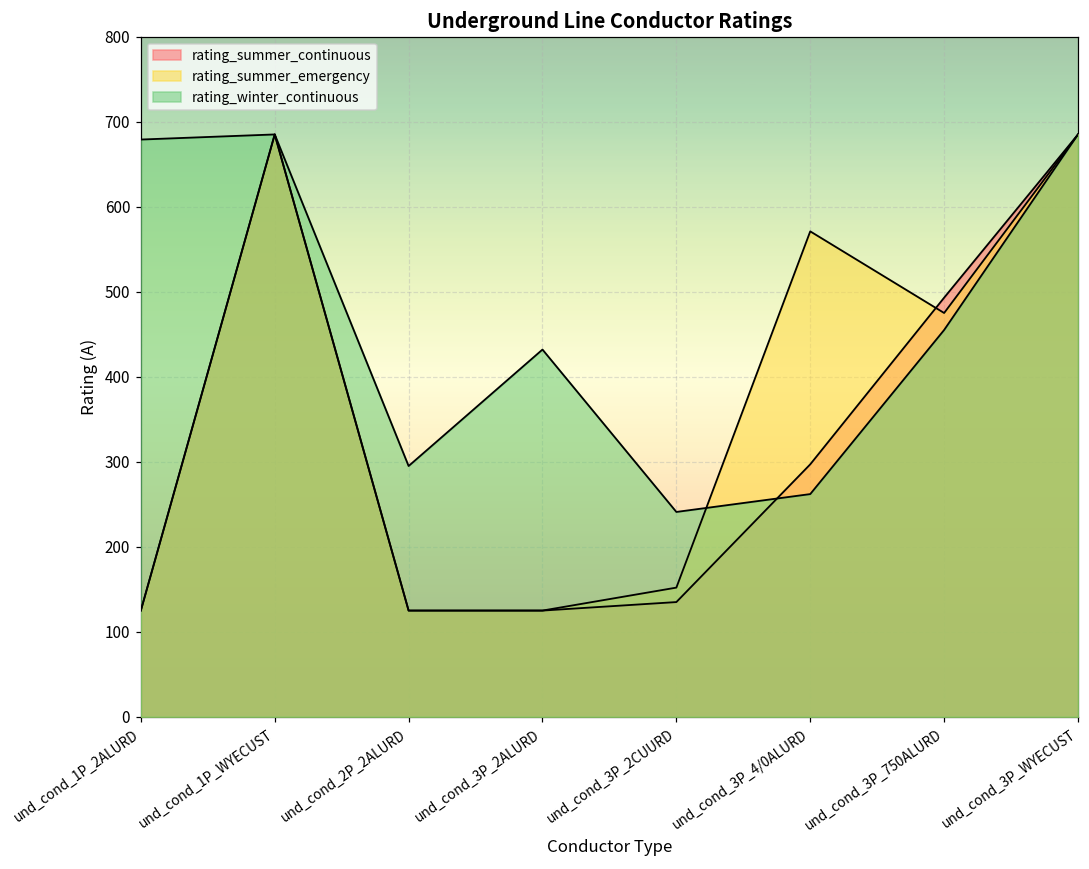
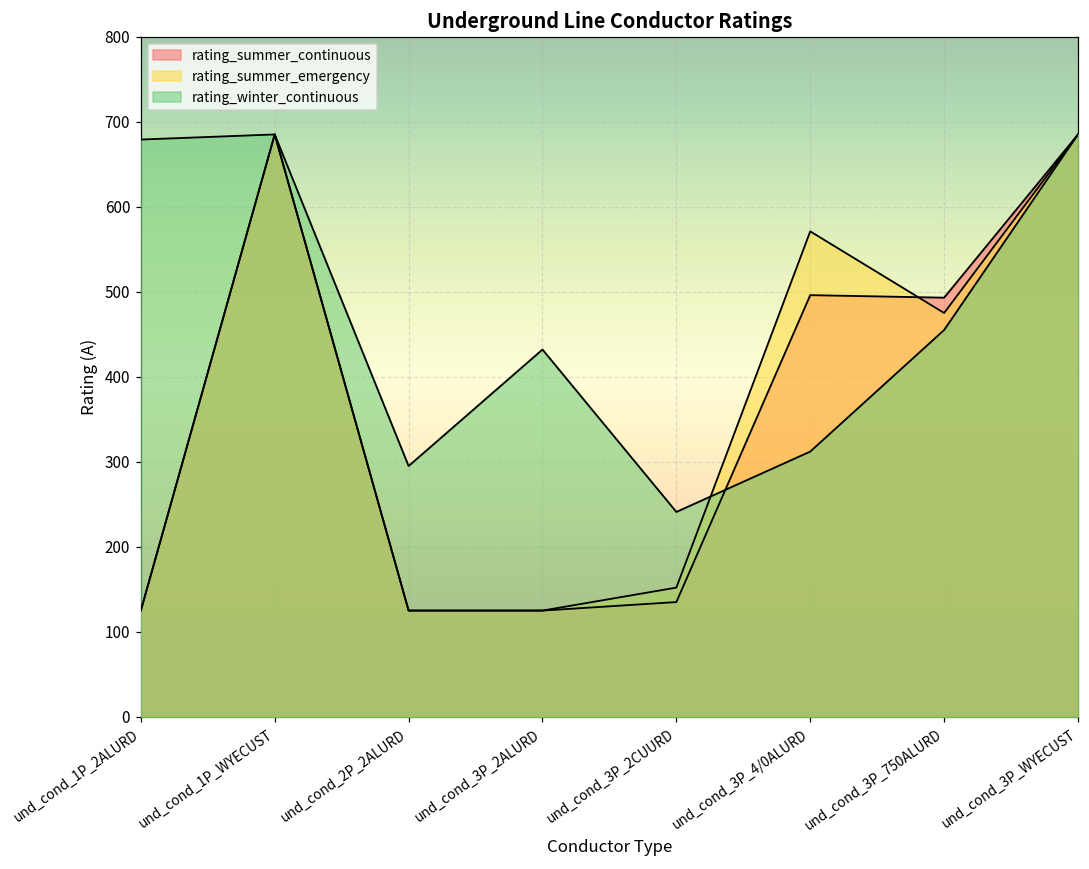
  {
    "rating_summer_continuous": {
      "und_cond_3P_2CUURD": 140,
-     "und_cond_3P_4/0ALURD": 300,
+     "und_cond_3P_4/0ALURD": 500,
      "und_cond_3P_750ALURD": 490
    },
    "rating_summer_emergency": {
      "und_cond_3P_2CUURD": 150,
      "und_cond_3P_4/0ALURD": 570,
      "und_cond_3P_750ALURD": 480
    },
    "rating_winter_continuous": {
      "und_cond_1P_2ALURD": 680,
      "und_cond_2P_2ALURD": 300,
      "und_cond_3P_2ALURD": 430,
      "und_cond_3P_2CUURD": 240,
-     "und_cond_3P_4/0ALURD": 260,
+     "und_cond_3P_4/0ALURD": 310,
      "und_cond_3P_750ALURD": 460
    }
  }
